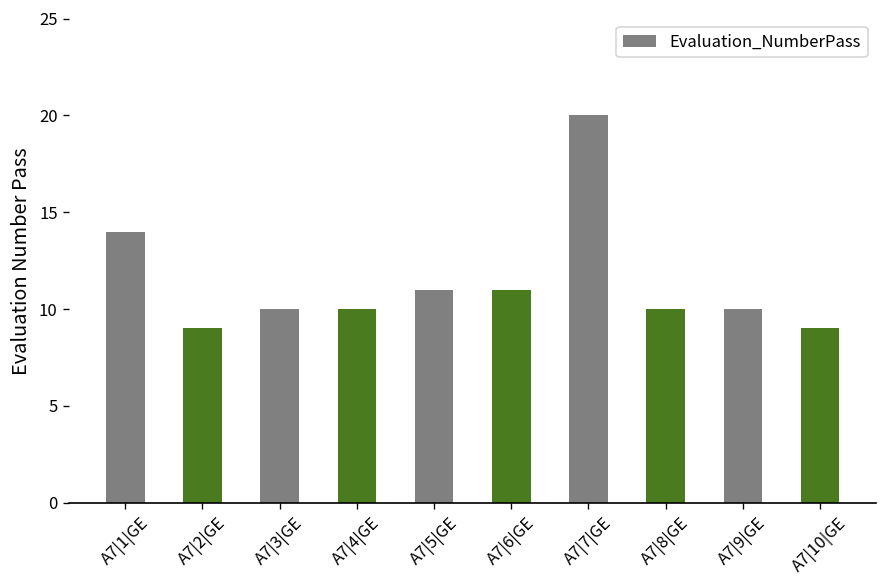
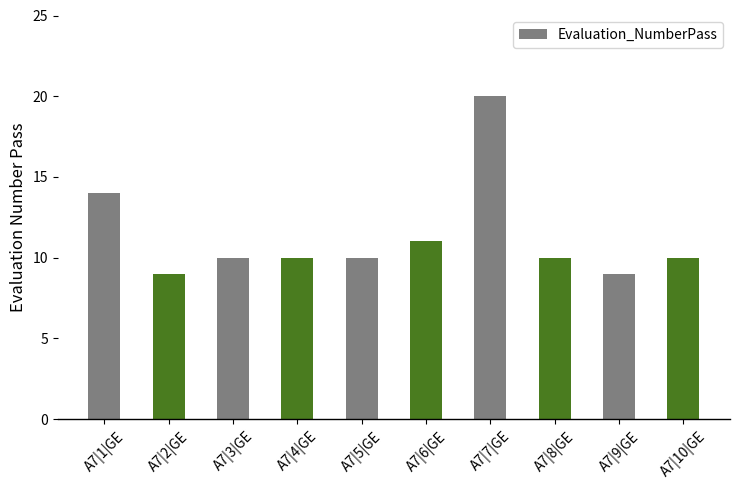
  {
    "A7|1|GE": 14,
    "A7|2|GE": 9,
    "A7|3|GE": 10,
    "A7|4|GE": 10,
-   "A7|5|GE": 11,
+   "A7|5|GE": 10,
    "A7|6|GE": 11,
    "A7|7|GE": 20,
    "A7|8|GE": 10,
-   "A7|9|GE": 10,
-   "A7|10|GE": 9
+   "A7|9|GE": 9,
+   "A7|10|GE": 10
  }
